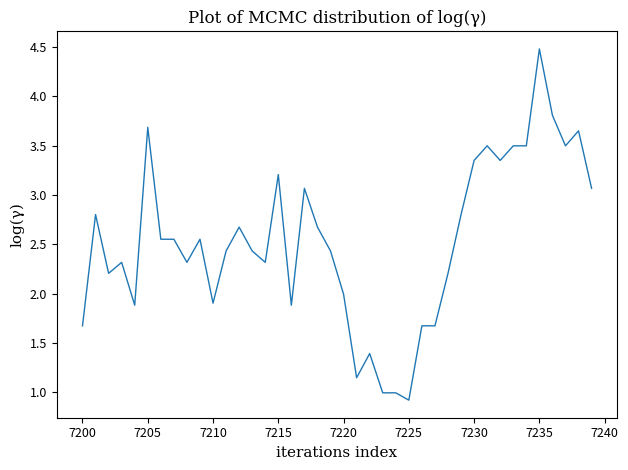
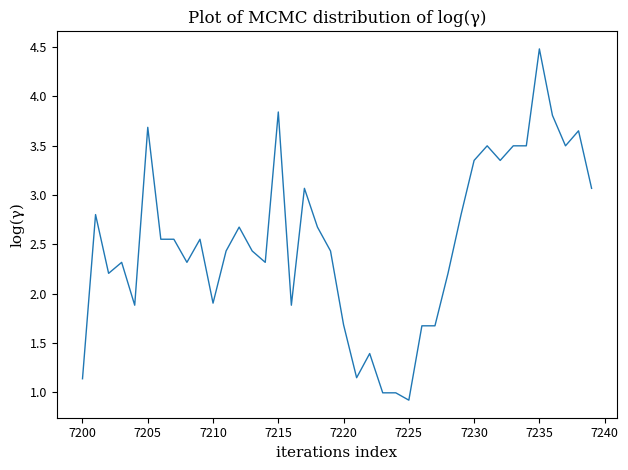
  {
-   "7200": 1.7,
+   "7200": 1.1,
    "7205": 3.7,
    "7210": 1.9,
-   "7215": 3.2,
-   "7220": 2.0,
+   "7215": 3.8,
+   "7220": 1.7,
    "7225": 0.9,
    "7230": 3.3,
    "7235": 4.5
  }
